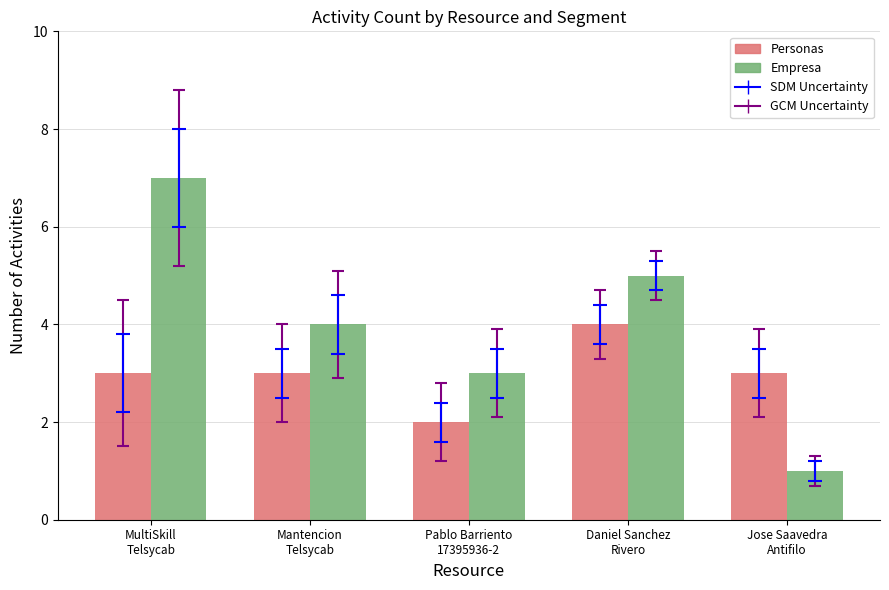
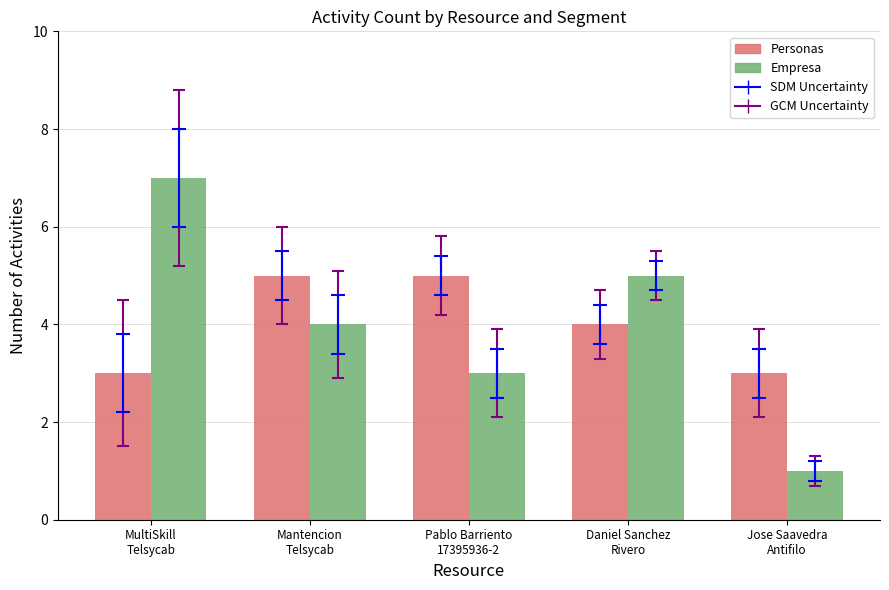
  {
    "Personas": {
      "MultiSkill Telsycab": 3,
-     "Mantencion Telsycab": 3,
-     "Pablo Barriento 17395936-2": 2,
+     "Mantencion Telsycab": 5,
+     "Pablo Barriento 17395936-2": 5,
      "Daniel Sanchez Rivero": 4,
      "Jose Saavedra Antifilo": 3
    },
    "Empresa": {
      "MultiSkill Telsycab": 7,
      "Mantencion Telsycab": 4,
      "Pablo Barriento 17395936-2": 3,
      "Daniel Sanchez Rivero": 5,
      "Jose Saavedra Antifilo": 1
    }
  }
